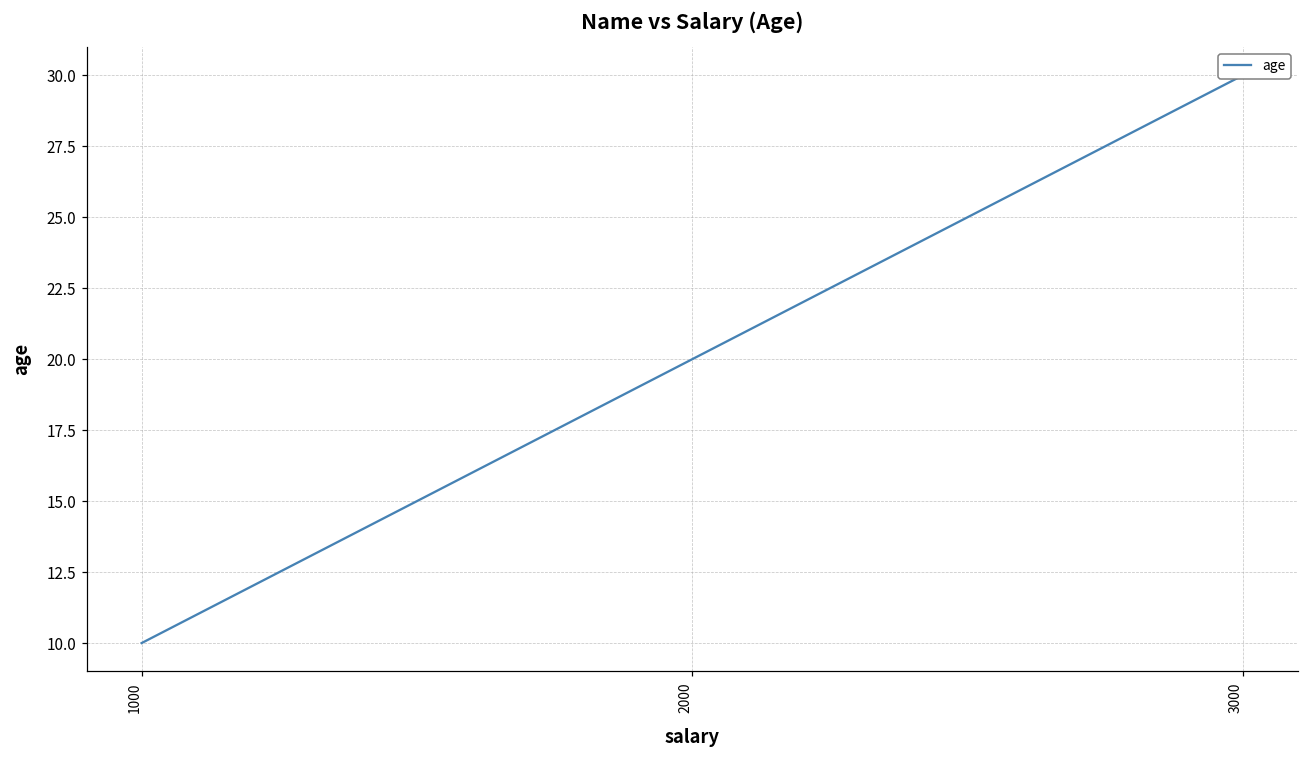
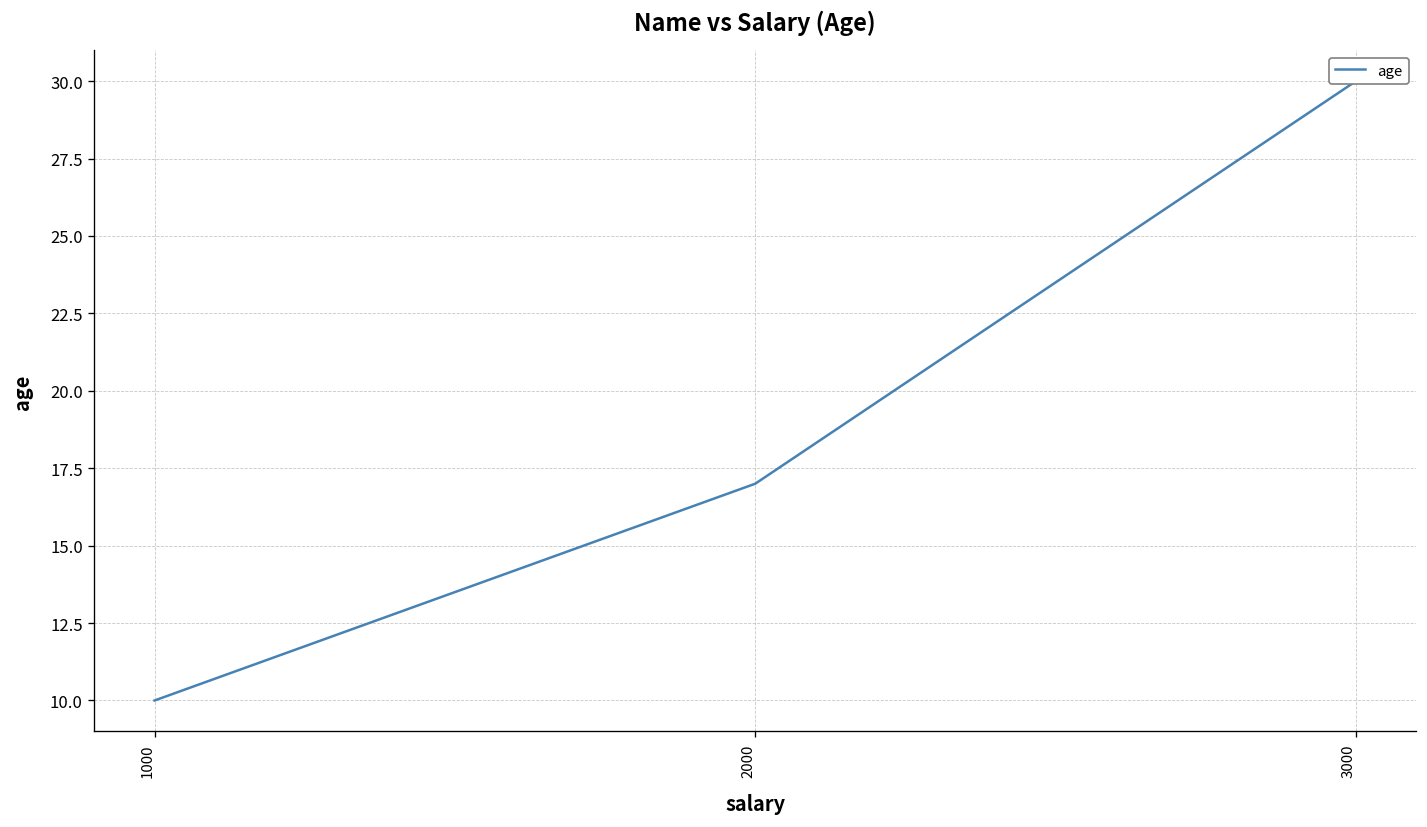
  {
    "1000": 10,
-   "2000": 20
+   "2000": 17
  }
